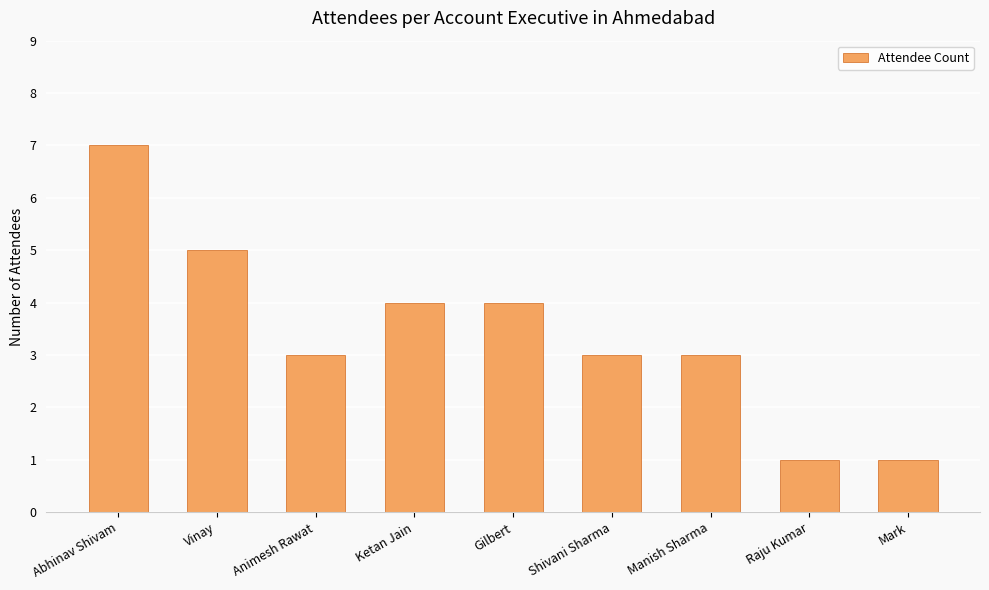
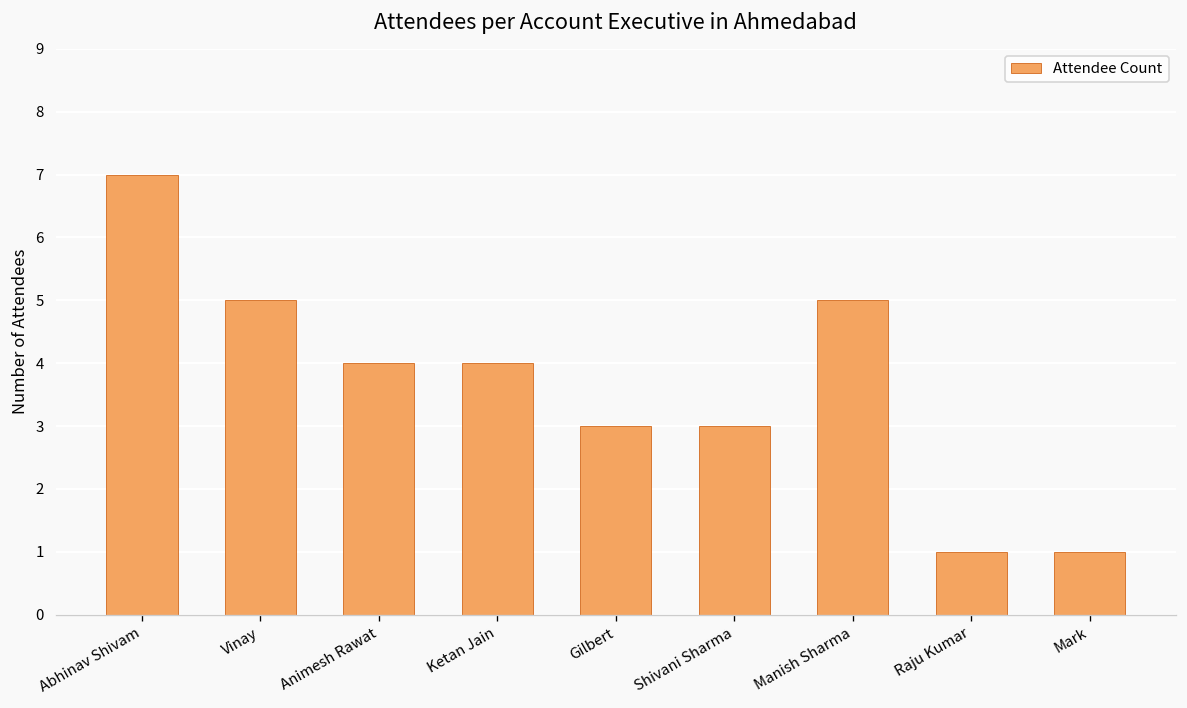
  {
    "Abhinav Shivam": 7,
    "Vinay": 5,
-   "Animesh Rawat": 3,
+   "Animesh Rawat": 4,
    "Ketan Jain": 4,
-   "Gilbert": 4,
+   "Gilbert": 3,
    "Shivani Sharma": 3,
-   "Manish Sharma": 3,
+   "Manish Sharma": 5,
    "Raju Kumar": 1,
    "Mark": 1
  }
